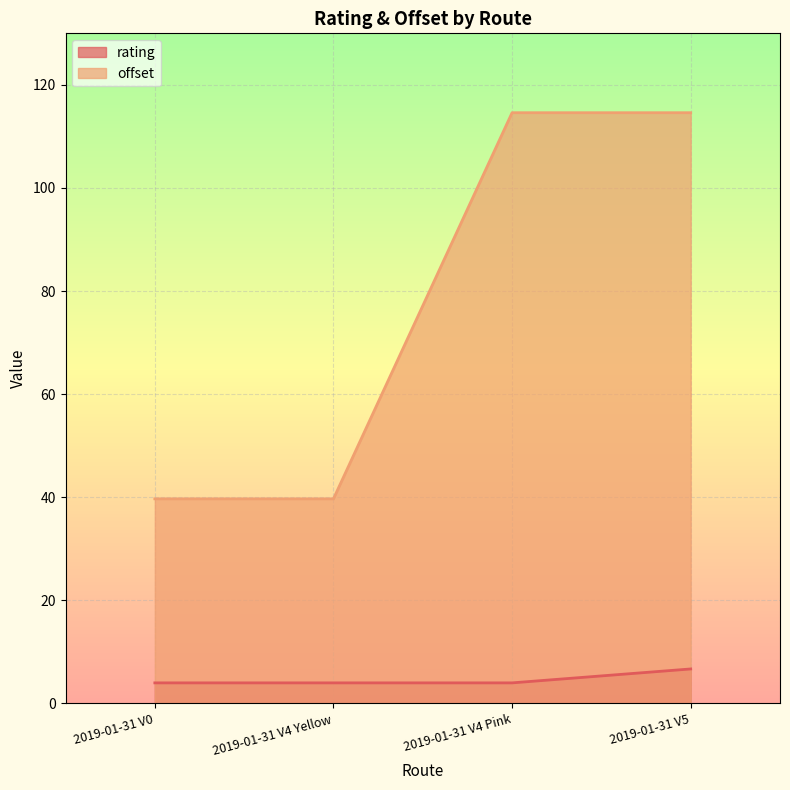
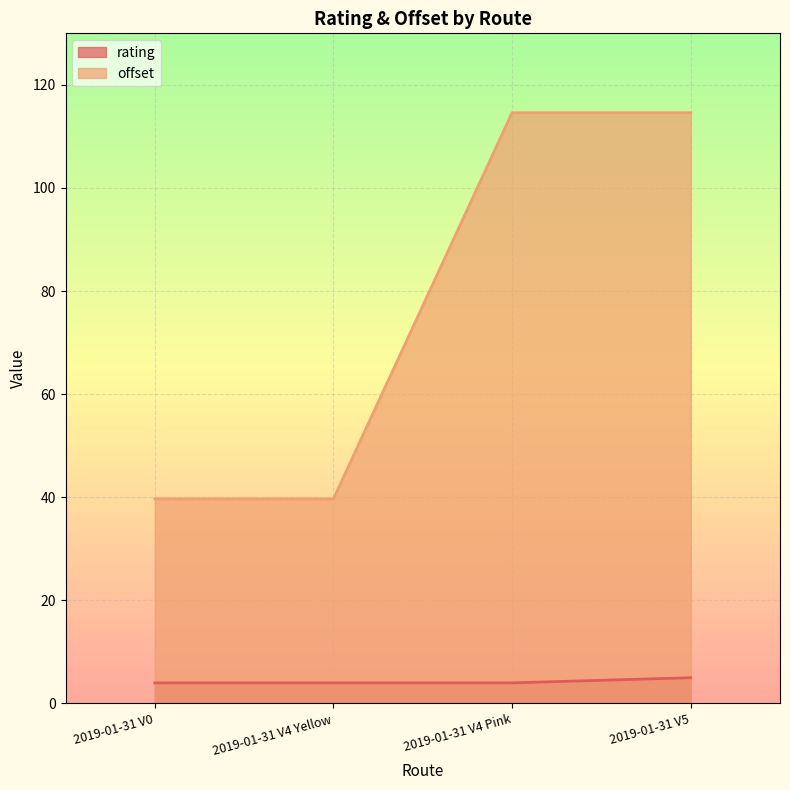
  {
    "rating": {
      "2019-01-31 V0": 4,
      "2019-01-31 V4 Yellow": 4,
      "2019-01-31 V4 Pink": 4,
-     "2019-01-31 V5": 7
+     "2019-01-31 V5": 5
    },
    "offset": {
      "2019-01-31 V0": 40,
      "2019-01-31 V4 Yellow": 40,
      "2019-01-31 V4 Pink": 115,
      "2019-01-31 V5": 115
    }
  }
